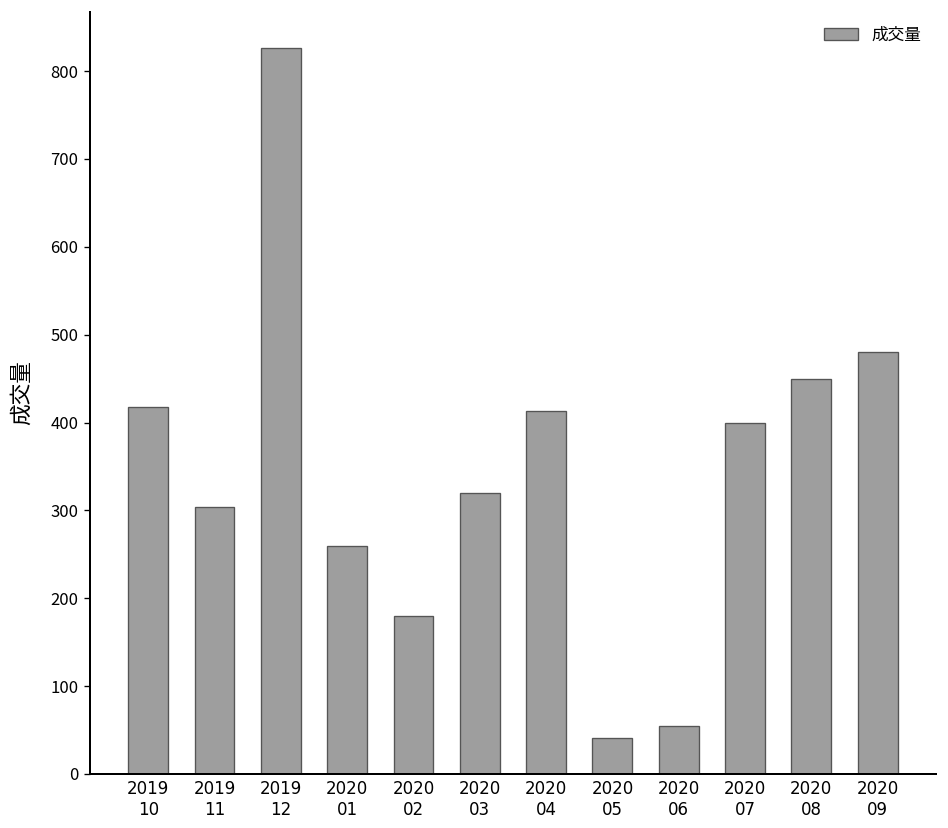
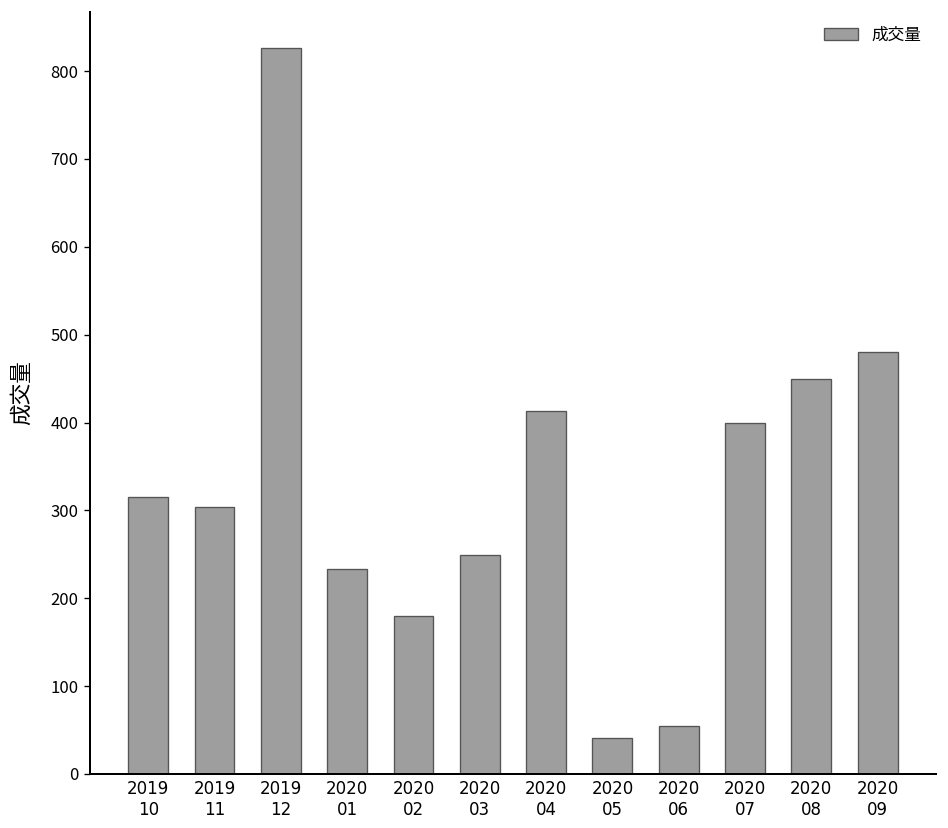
  {
-   "2019 10": 420,
+   "2019 10": 320,
    "2019 11": 300,
    "2019 12": 830,
-   "2020 01": 260,
+   "2020 01": 230,
    "2020 02": 180,
-   "2020 03": 320,
+   "2020 03": 250,
    "2020 04": 410,
    "2020 05": 40,
    "2020 06": 50,
    "2020 07": 400,
    "2020 08": 450,
    "2020 09": 480
  }
